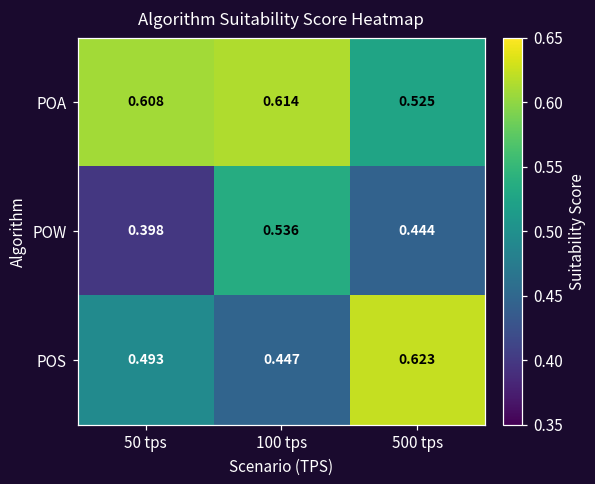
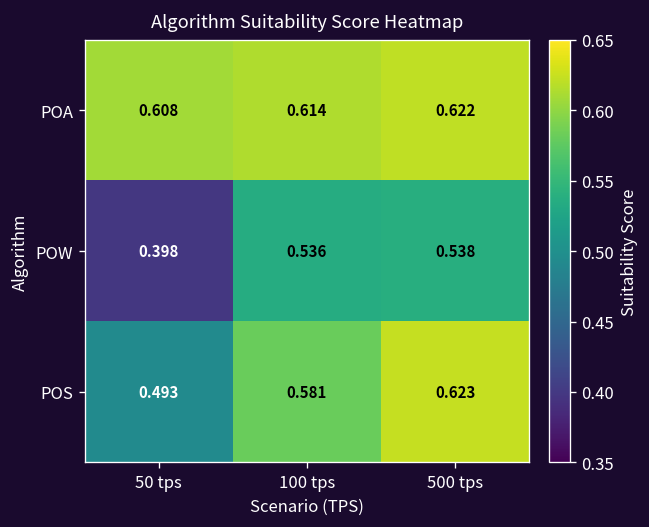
  {
    "POA": {
      "50 tps": 0.608,
      "100 tps": 0.614,
-     "500 tps": 0.525
+     "500 tps": 0.622
    },
    "POW": {
      "50 tps": 0.398,
      "100 tps": 0.536,
-     "500 tps": 0.444
+     "500 tps": 0.538
    },
    "POS": {
      "50 tps": 0.493,
-     "100 tps": 0.447,
+     "100 tps": 0.581,
      "500 tps": 0.623
    }
  }
